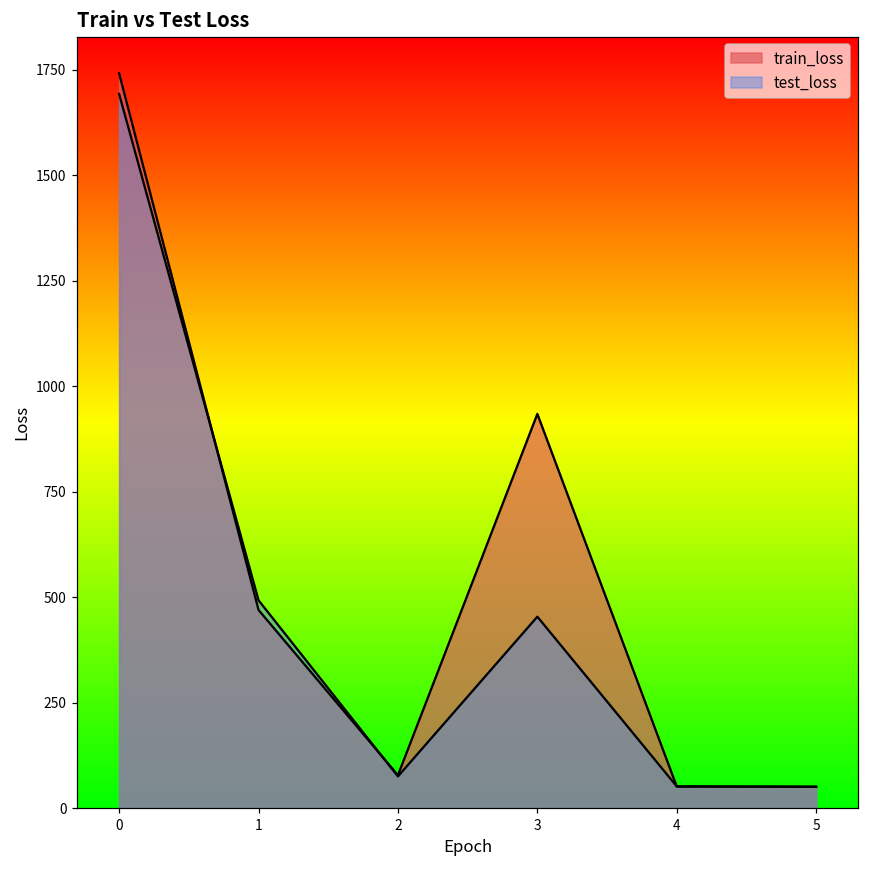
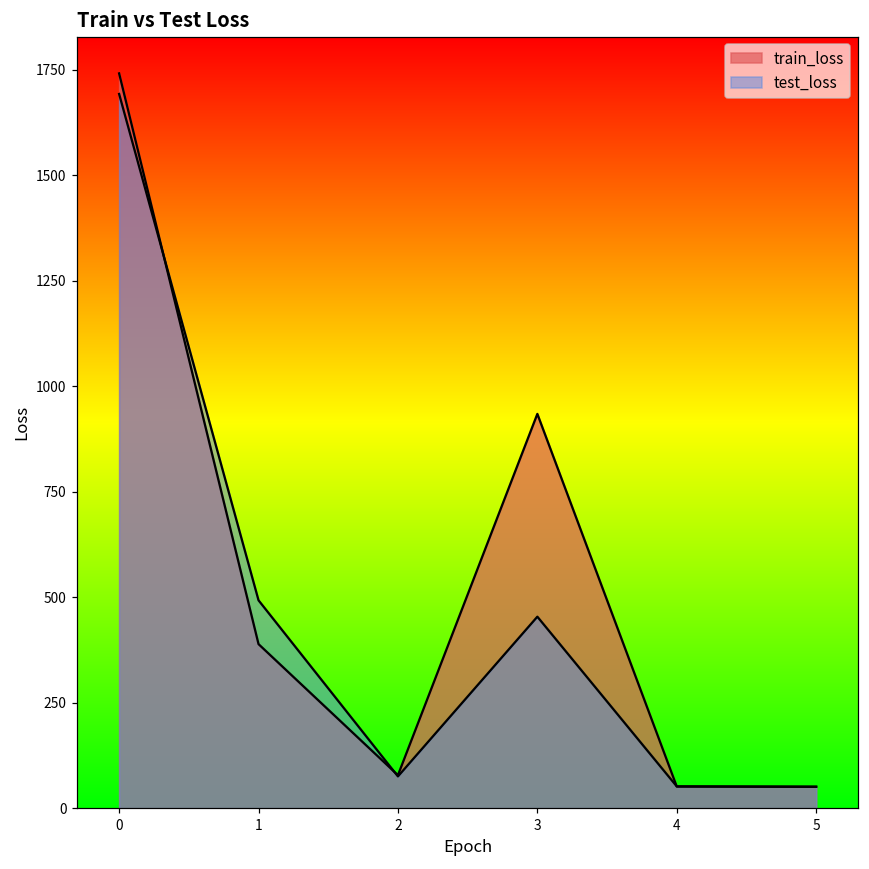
  {
    "train_loss": {
      "0": 1740,
-     "1": 470,
+     "1": 390,
      "3": 930
    },
    "test_loss": {
      "0": 1690,
      "1": 490,
      "3": 450
    }
  }
